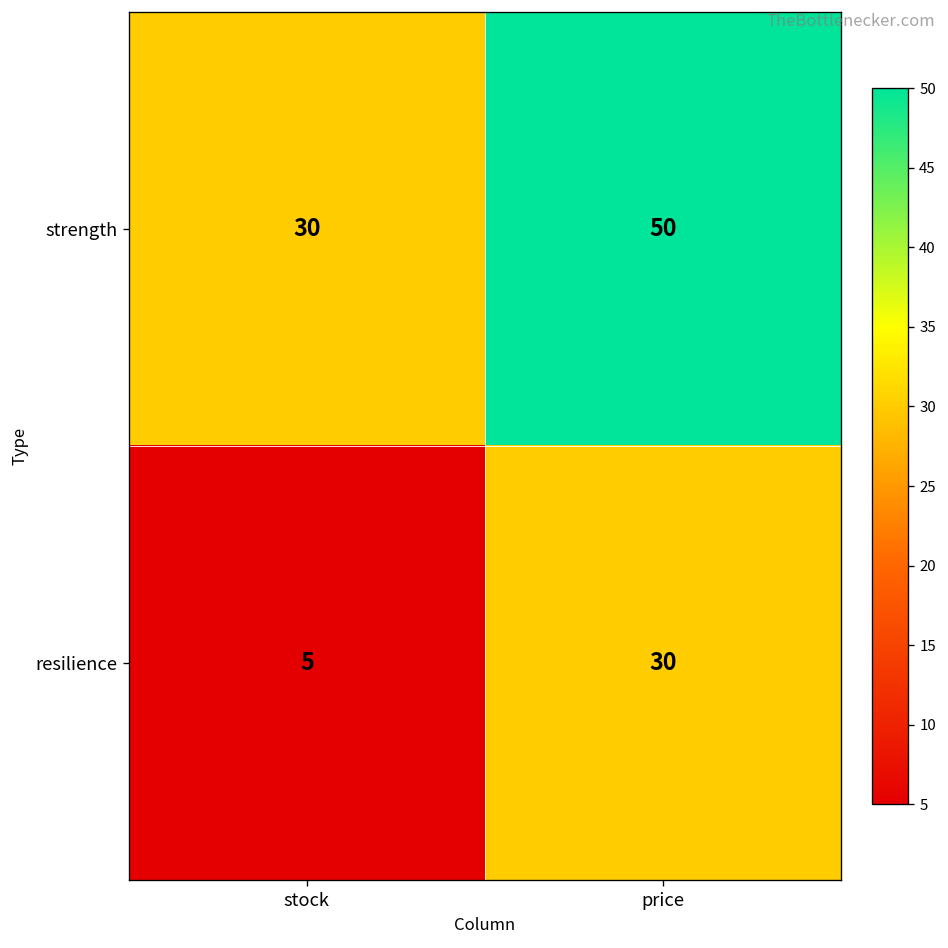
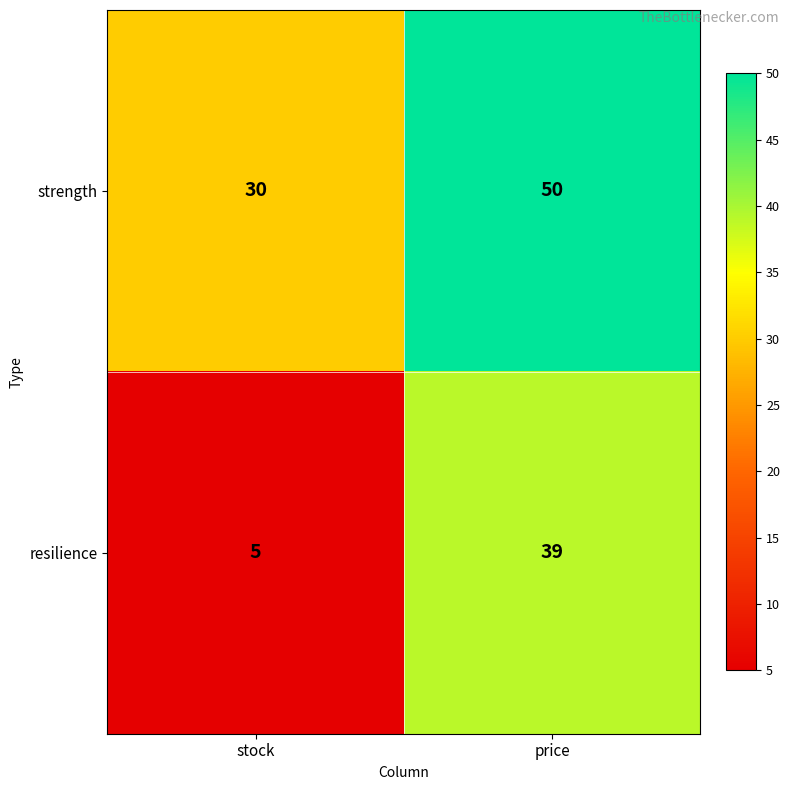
  {
    "strength": {
      "stock": 30,
      "price": 50
    },
    "resilience": {
      "stock": 5,
-     "price": 30
+     "price": 39
    }
  }
